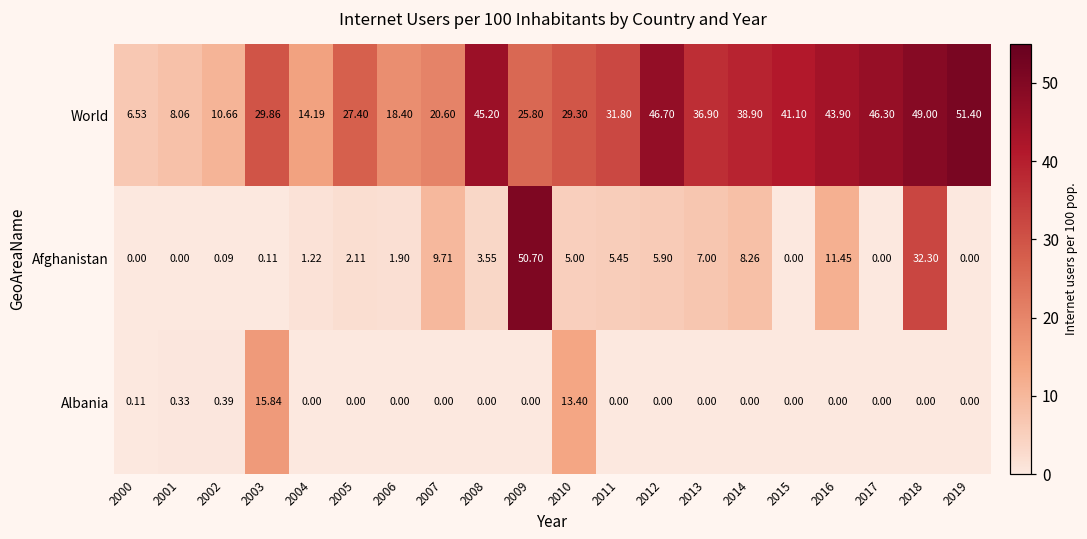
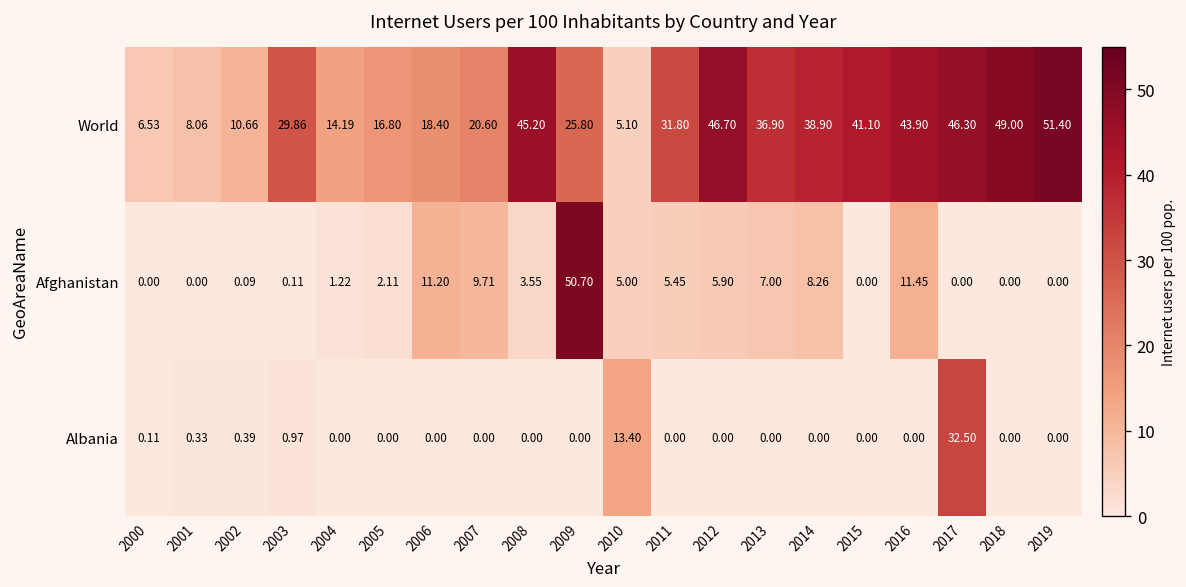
  {
    "World": {
      "2000": 6.53,
      "2001": 8.06,
      "2002": 10.66,
      "2003": 29.86,
      "2004": 14.19,
-     "2005": 27.40,
+     "2005": 16.80,
      "2006": 18.40,
      "2007": 20.60,
      "2008": 45.20,
      "2009": 25.80,
-     "2010": 29.30,
+     "2010": 5.10,
      "2011": 31.80,
      "2012": 46.70,
      "2013": 36.90,
      "2014": 38.90,
      "2015": 41.10,
      "2016": 43.90,
      "2017": 46.30,
      "2018": 49.00,
      "2019": 51.40
    },
    "Afghanistan": {
      "2000": 0.00,
      "2001": 0.00,
      "2002": 0.09,
      "2003": 0.11,
      "2004": 1.22,
      "2005": 2.11,
-     "2006": 1.90,
+     "2006": 11.20,
      "2007": 9.71,
      "2008": 3.55,
      "2009": 50.70,
      "2010": 5.00,
      "2011": 5.45,
      "2012": 5.90,
      "2013": 7.00,
      "2014": 8.26,
      "2015": 0.00,
      "2016": 11.45,
      "2017": 0.00,
-     "2018": 32.30,
+     "2018": 0.00,
      "2019": 0.00
    },
    "Albania": {
      "2000": 0.11,
      "2001": 0.33,
      "2002": 0.39,
-     "2003": 15.84,
+     "2003": 0.97,
      "2004": 0.00,
      "2005": 0.00,
      "2006": 0.00,
      "2007": 0.00,
      "2008": 0.00,
      "2009": 0.00,
      "2010": 13.40,
      "2011": 0.00,
      "2012": 0.00,
      "2013": 0.00,
      "2014": 0.00,
      "2015": 0.00,
      "2016": 0.00,
-     "2017": 0.00,
+     "2017": 32.50,
      "2018": 0.00,
      "2019": 0.00
    }
  }
